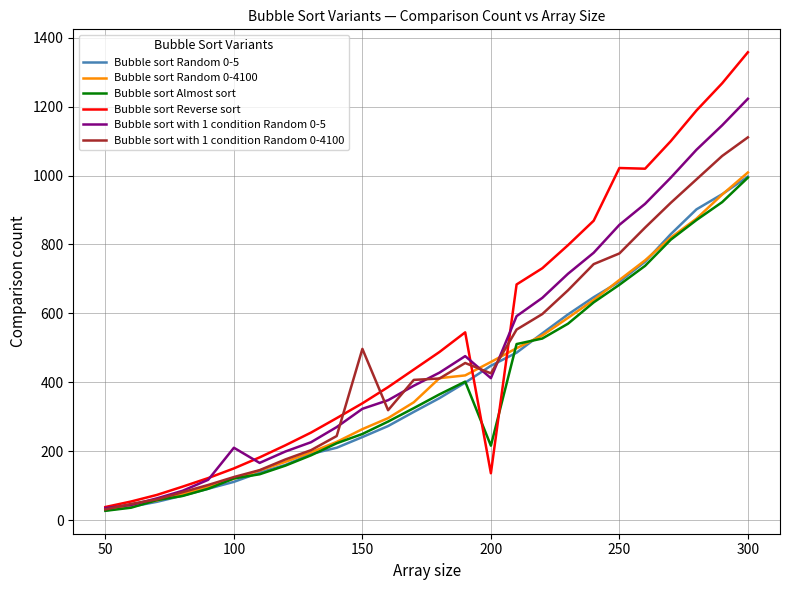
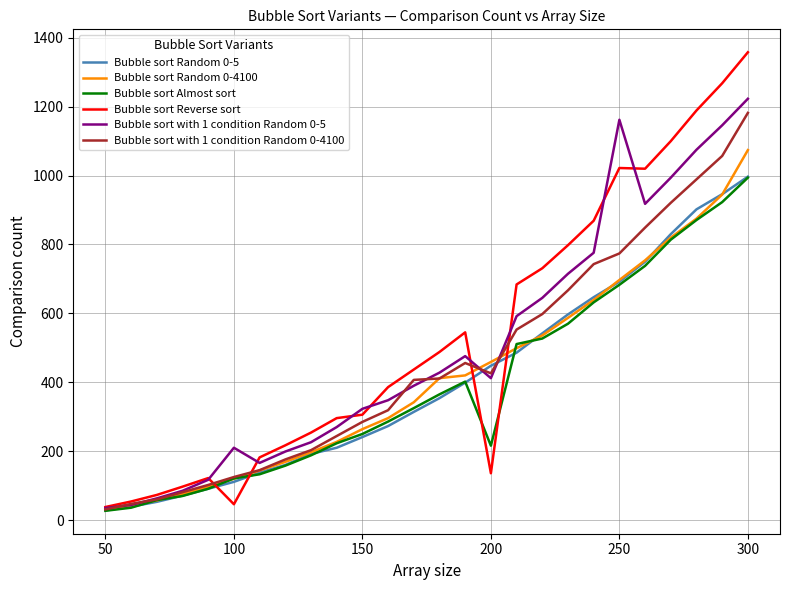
  {
    "Bubble sort Random 0-5": {
      "100": 110,
      "150": 240,
      "200": 450
    },
    "Bubble sort Random 0-4100": {
      "150": 260,
      "200": 460,
-     "300": 1010
+     "300": 1070
    },
    "Bubble sort Almost sort": {
      "150": 250,
      "200": 220,
      "250": 680
    },
    "Bubble sort Reverse sort": {
-     "100": 150,
-     "150": 340,
+     "100": 50,
+     "150": 310,
      "200": 140,
      "250": 1020,
      "300": 1360
    },
    "Bubble sort with 1 condition Random 0-5": {
      "100": 210,
      "150": 320,
      "200": 410,
-     "250": 860,
+     "250": 1160,
      "300": 1220
    },
    "Bubble sort with 1 condition Random 0-4100": {
-     "150": 500,
+     "150": 290,
      "200": 430,
      "250": 770,
-     "300": 1110
+     "300": 1180
    }
  }
